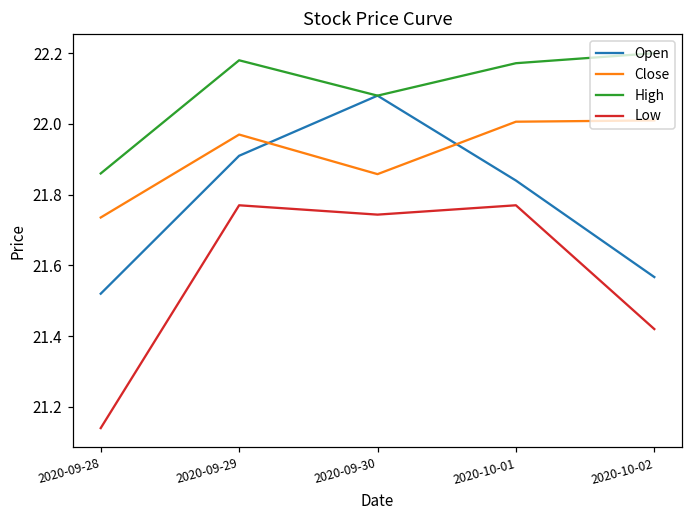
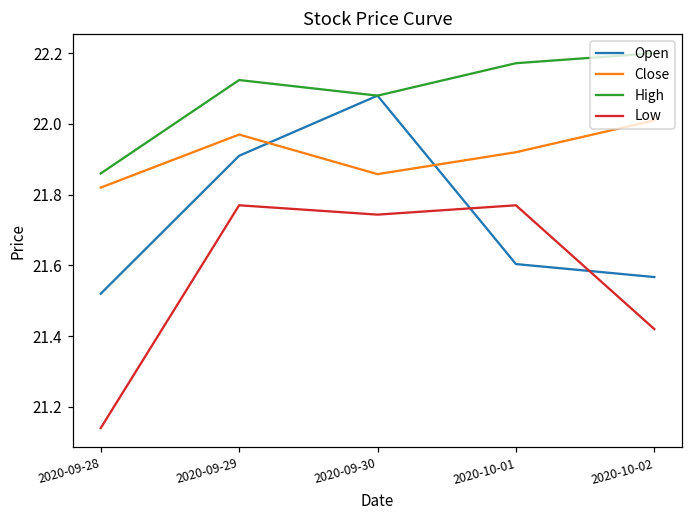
  {
    "Open": {
      "2020-09-28": 21.52,
      "2020-09-29": 21.91,
-     "2020-10-01": 21.84,
+     "2020-10-01": 21.60,
      "2020-10-02": 21.57
    },
    "Close": {
-     "2020-09-28": 21.74,
+     "2020-09-28": 21.82,
      "2020-09-29": 21.97,
      "2020-09-30": 21.86,
-     "2020-10-01": 22.01
+     "2020-10-01": 21.92
    },
    "High": {
      "2020-09-28": 21.86,
-     "2020-09-29": 22.18,
+     "2020-09-29": 22.12,
      "2020-10-01": 22.17
    },
    "Low": {
      "2020-09-28": 21.14,
      "2020-09-29": 21.77,
      "2020-09-30": 21.74,
      "2020-10-01": 21.77,
      "2020-10-02": 21.42
    }
  }
